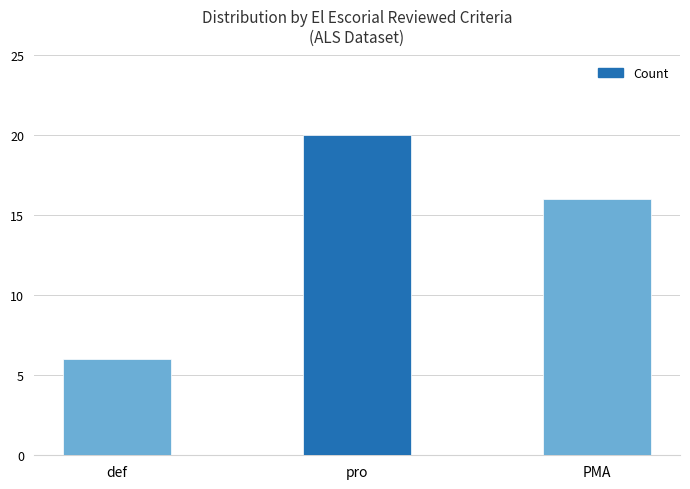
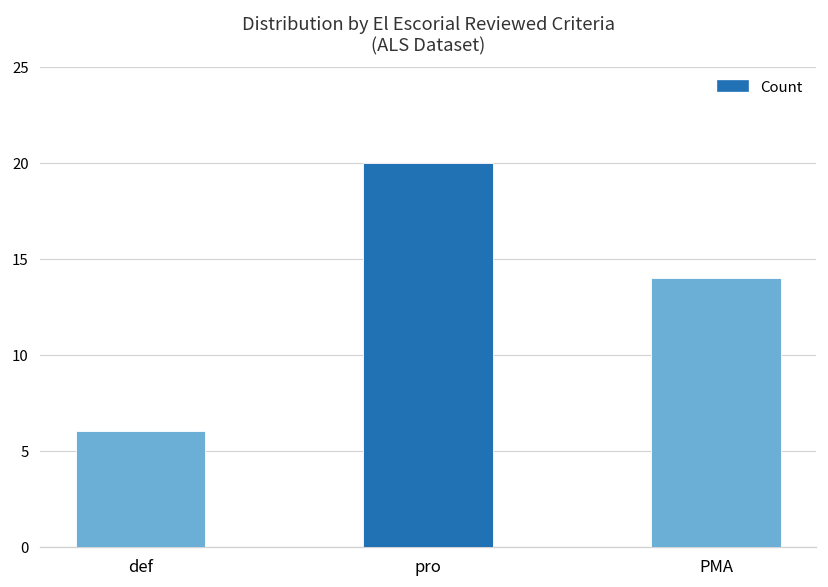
  {
    "def": 6,
    "pro": 20,
-   "PMA": 16
+   "PMA": 14
  }
